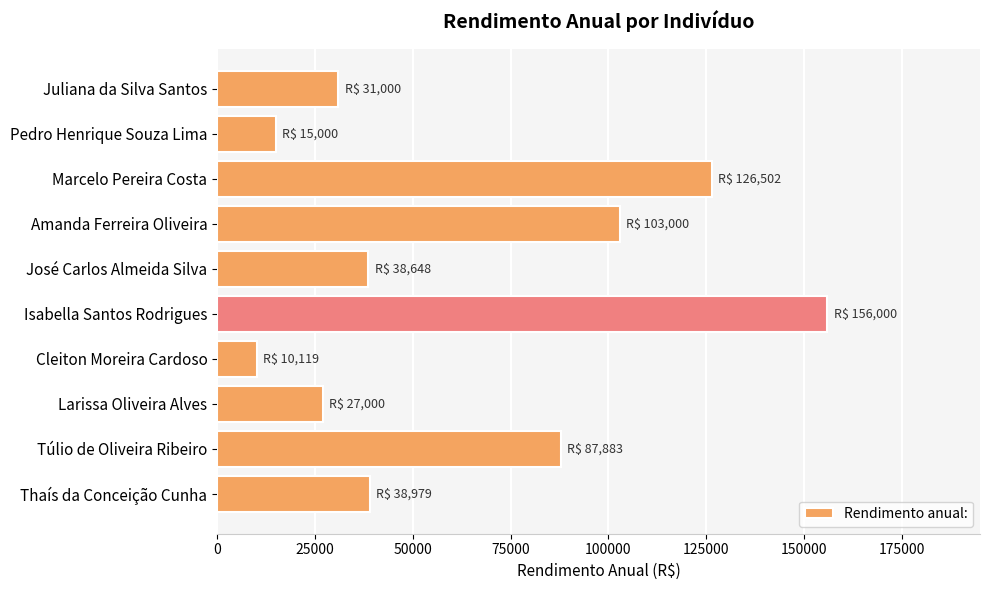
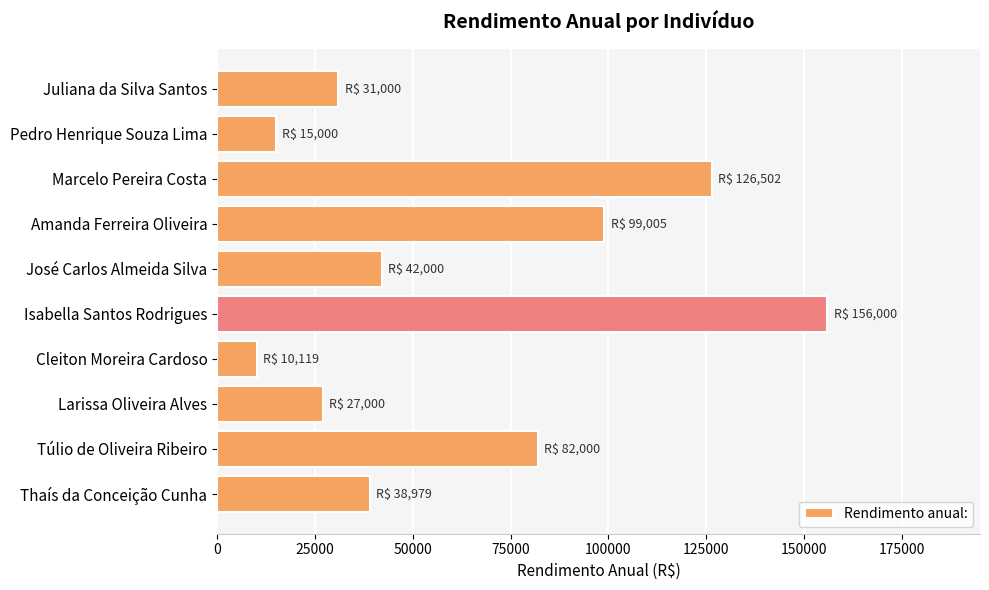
  {
    "Juliana da Silva Santos": "31,000",
    "Pedro Henrique Souza Lima": "15,000",
    "Marcelo Pereira Costa": "126,502",
-   "Amanda Ferreira Oliveira": "103,000",
-   "José Carlos Almeida Silva": "38,648",
+   "Amanda Ferreira Oliveira": "99,005",
+   "José Carlos Almeida Silva": "42,000",
    "Isabella Santos Rodrigues": "156,000",
    "Cleiton Moreira Cardoso": "10,119",
    "Larissa Oliveira Alves": "27,000",
-   "Túlio de Oliveira Ribeiro": "87,883",
+   "Túlio de Oliveira Ribeiro": "82,000",
    "Thaís da Conceição Cunha": "38,979"
  }
